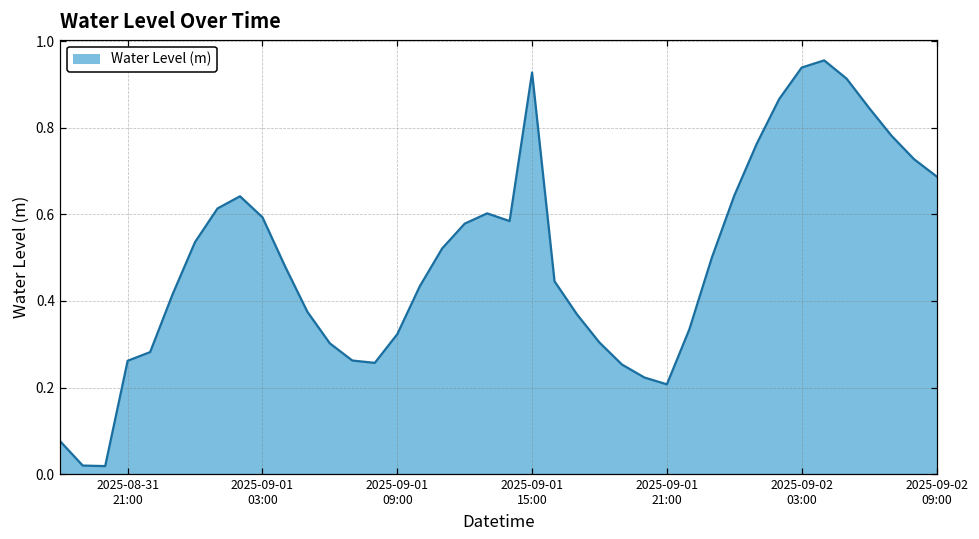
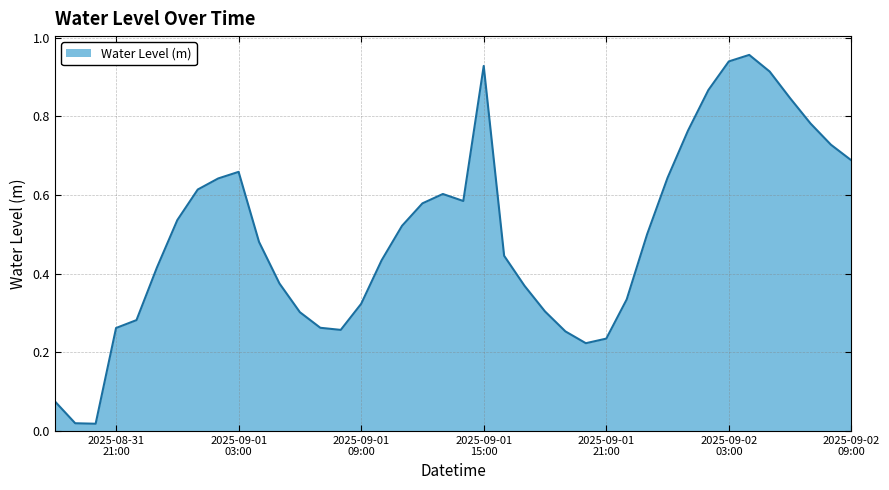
  {
    "2025-08-31 21:00": 0.26,
-   "2025-09-01 03:00": 0.59,
+   "2025-09-01 03:00": 0.66,
    "2025-09-01 09:00": 0.32,
    "2025-09-01 15:00": 0.93,
-   "2025-09-01 21:00": 0.21,
+   "2025-09-01 21:00": 0.23,
    "2025-09-02 03:00": 0.94,
    "2025-09-02 09:00": 0.69
  }
